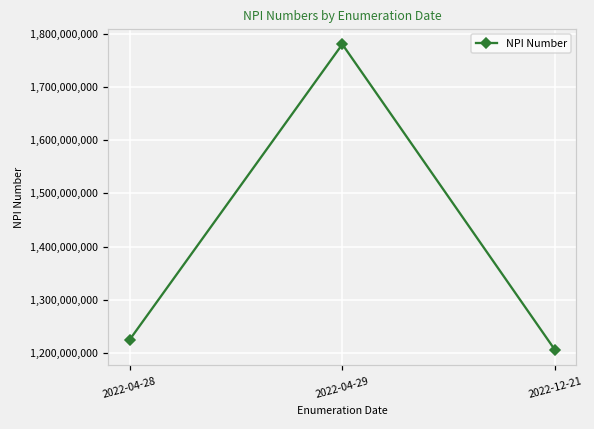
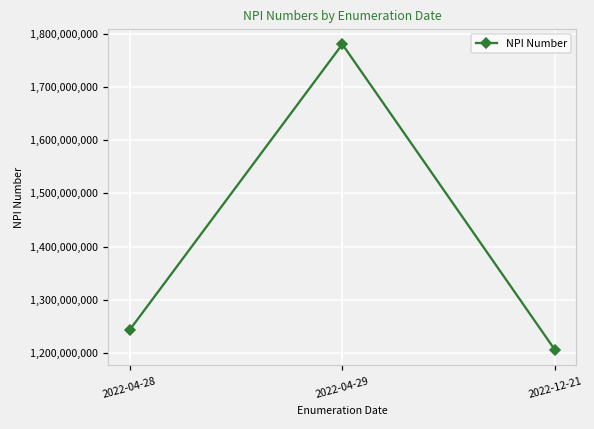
  {
-   "2022-04-28": "1,220,000,000",
+   "2022-04-28": "1,240,000,000",
    "2022-04-29": "1,780,000,000",
    "2022-12-21": "1,210,000,000"
  }
